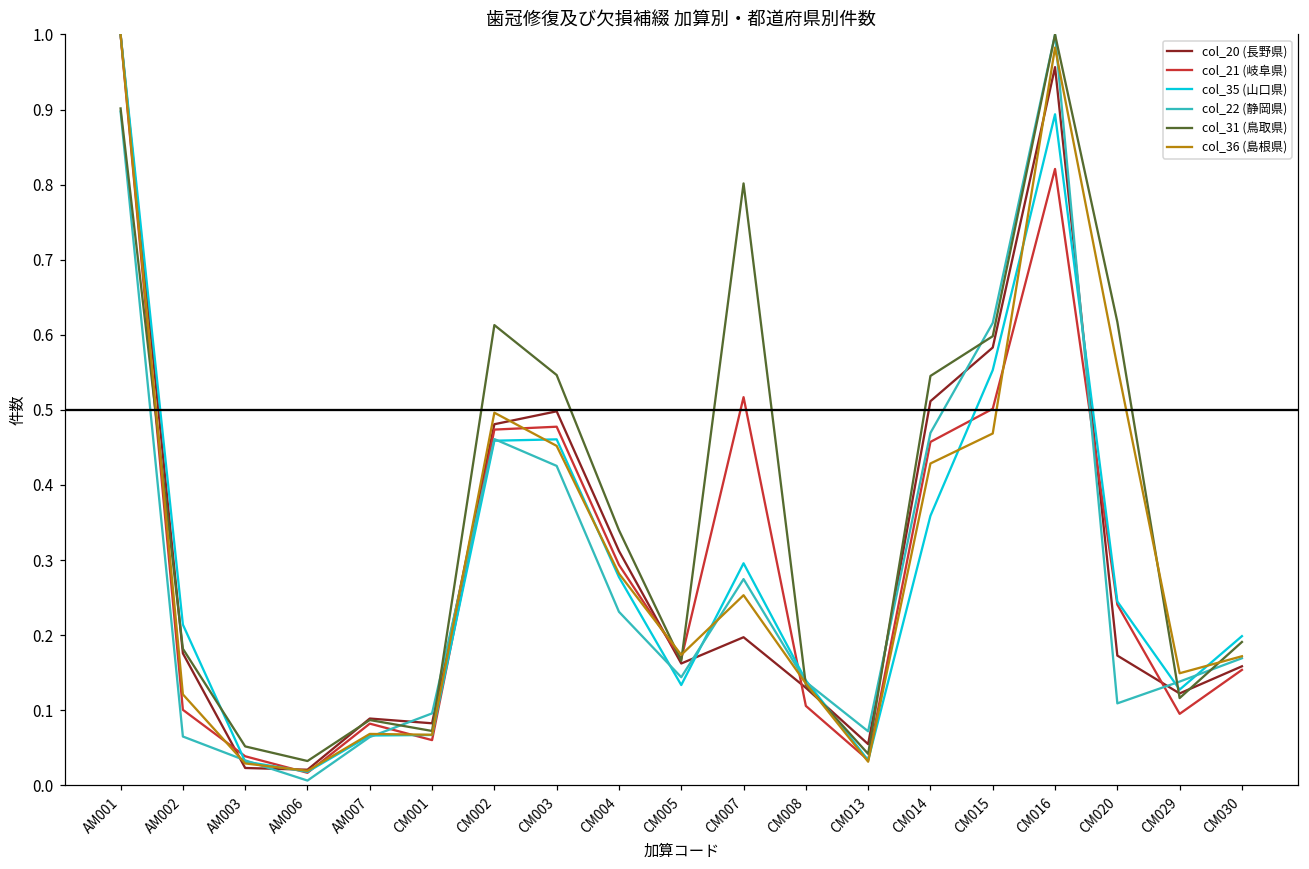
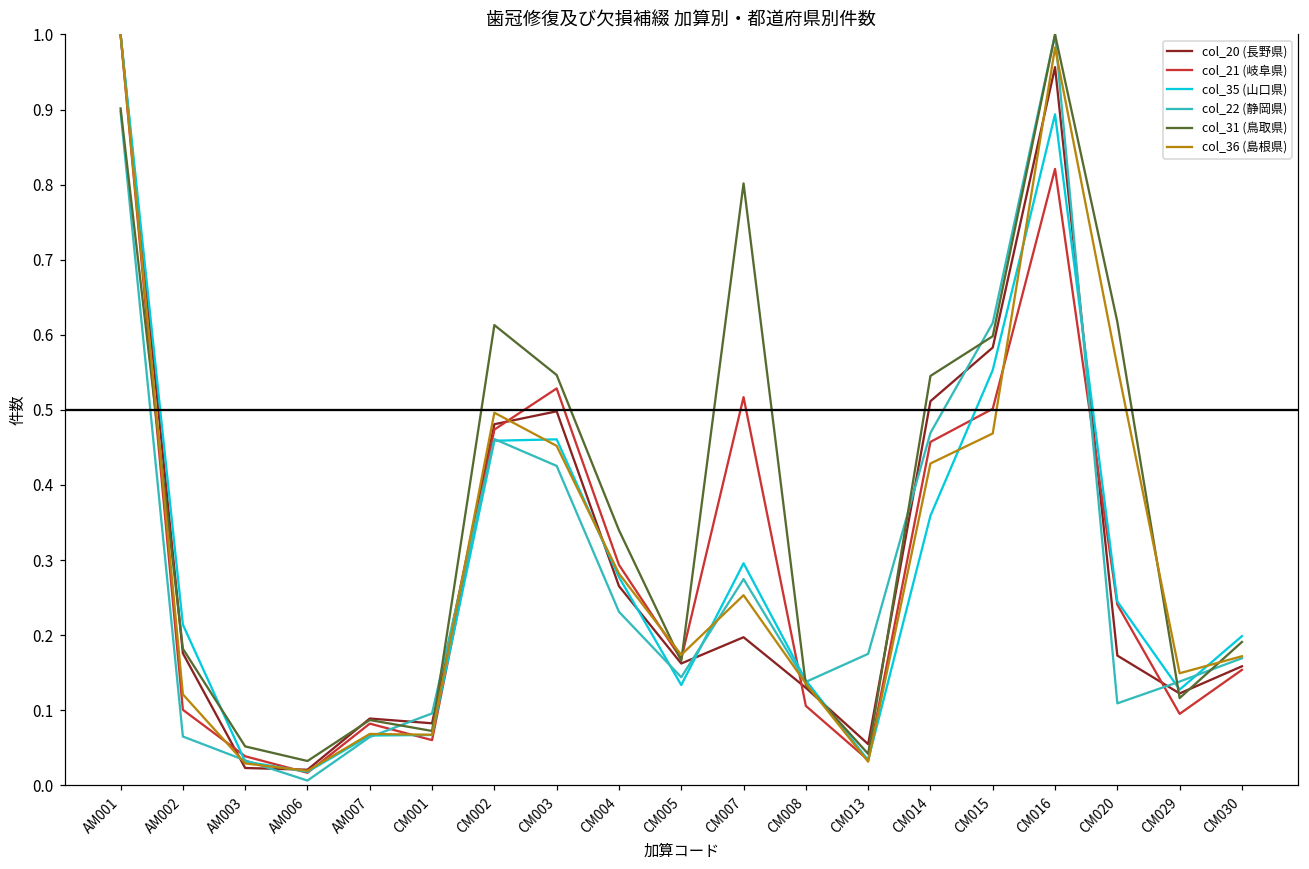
  {
    "col_20 (長野県)": {
      "AM002": 0.18,
      "AM003": 0.02,
      "CM001": 0.08,
      "CM002": 0.48,
      "CM003": 0.50,
-     "CM004": 0.31,
+     "CM004": 0.27,
      "CM007": 0.20,
      "CM008": 0.13,
      "CM013": 0.05,
      "CM014": 0.51,
      "CM015": 0.58,
      "CM016": 0.96,
      "CM020": 0.17,
      "CM029": 0.12,
      "CM030": 0.16
    },
    "col_21 (岐阜県)": {
      "AM002": 0.10,
      "AM003": 0.04,
      "AM007": 0.08,
      "CM001": 0.06,
      "CM002": 0.47,
-     "CM003": 0.48,
+     "CM003": 0.53,
      "CM004": 0.29,
      "CM007": 0.52,
      "CM008": 0.11,
      "CM014": 0.46,
      "CM015": 0.50,
      "CM016": 0.82,
      "CM020": 0.24,
      "CM029": 0.10,
      "CM030": 0.15
    },
    "col_35 (山口県)": {
      "AM002": 0.21,
      "CM003": 0.46,
      "CM004": 0.28,
      "CM005": 0.13,
      "CM007": 0.30,
      "CM014": 0.36,
      "CM015": 0.55,
      "CM016": 0.89,
      "CM020": 0.24,
      "CM029": 0.13,
      "CM030": 0.20
    },
    "col_22 (静岡県)": {
      "AM001": 0.90,
      "AM002": 0.06,
      "AM006": 0.01,
      "CM001": 0.10,
      "CM003": 0.43,
      "CM004": 0.23,
      "CM005": 0.14,
      "CM007": 0.27,
-     "CM013": 0.07,
+     "CM013": 0.18,
      "CM014": 0.47,
      "CM015": 0.62,
      "CM020": 0.11,
      "CM029": 0.14
    },
    "col_31 (鳥取県)": {
      "AM001": 0.90,
      "AM002": 0.18,
      "AM003": 0.05,
      "AM006": 0.03,
      "CM001": 0.07,
      "CM002": 0.61,
      "CM003": 0.55,
      "CM004": 0.34,
      "CM007": 0.80,
      "CM013": 0.04,
      "CM014": 0.55,
      "CM015": 0.60,
      "CM020": 0.62,
      "CM029": 0.12,
      "CM030": 0.19
    },
    "col_36 (島根県)": {
      "AM002": 0.12,
      "CM002": 0.50,
      "CM003": 0.45,
      "CM004": 0.28,
      "CM005": 0.17,
      "CM007": 0.25,
      "CM014": 0.43,
      "CM015": 0.47,
      "CM016": 0.98,
      "CM020": 0.56,
      "CM029": 0.15
    }
  }
